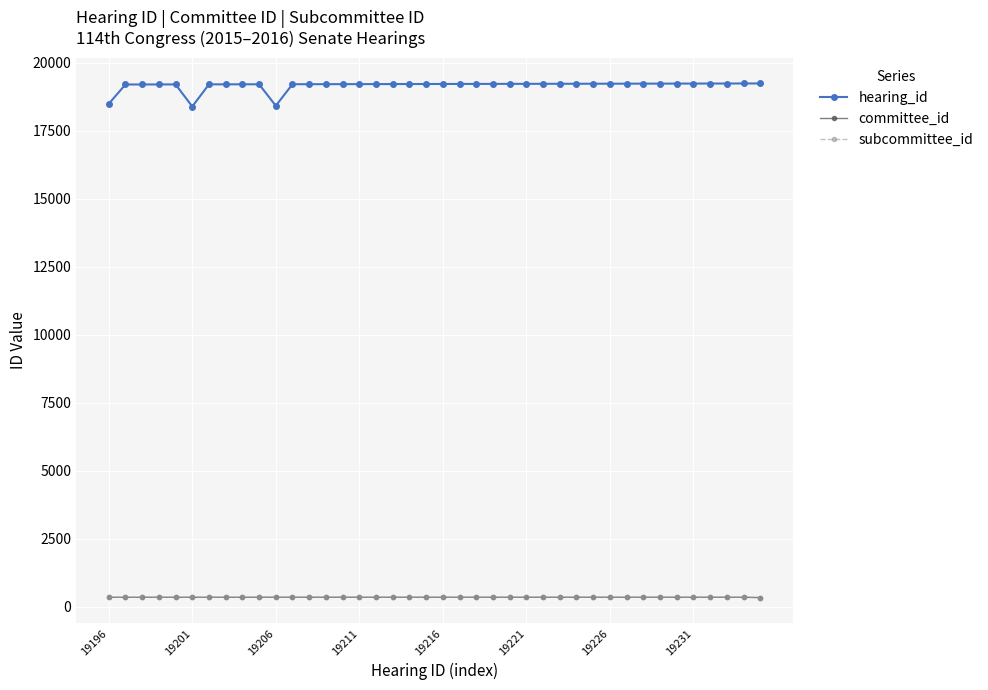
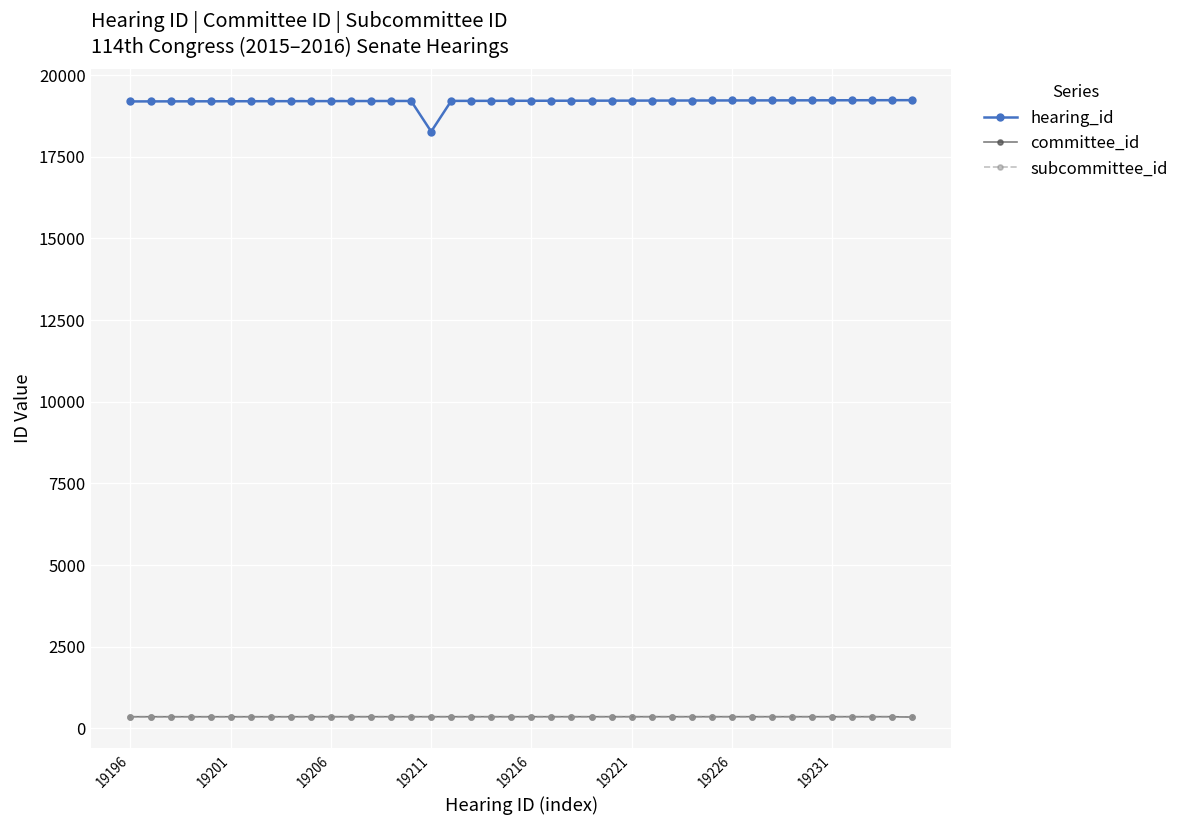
  {
    "hearing_id": {
-     "19196": 18500,
-     "19201": 18400,
-     "19206": 18400,
-     "19211": 19200,
+     "19196": 19200,
+     "19201": 19200,
+     "19206": 19200,
+     "19211": 18300,
      "19216": 19200,
      "19221": 19200,
      "19226": 19200,
      "19231": 19200
    },
    "subcommittee_id": {
      "19196": 400,
      "19201": 400,
      "19206": 400,
      "19211": 400,
      "19216": 400,
      "19221": 400,
      "19226": 400,
      "19231": 400
    }
  }
